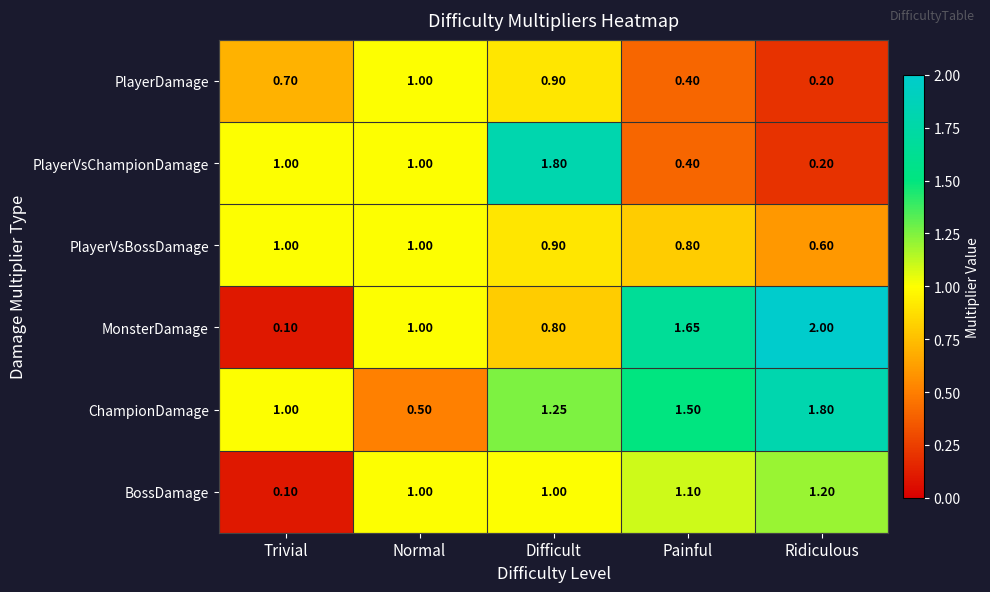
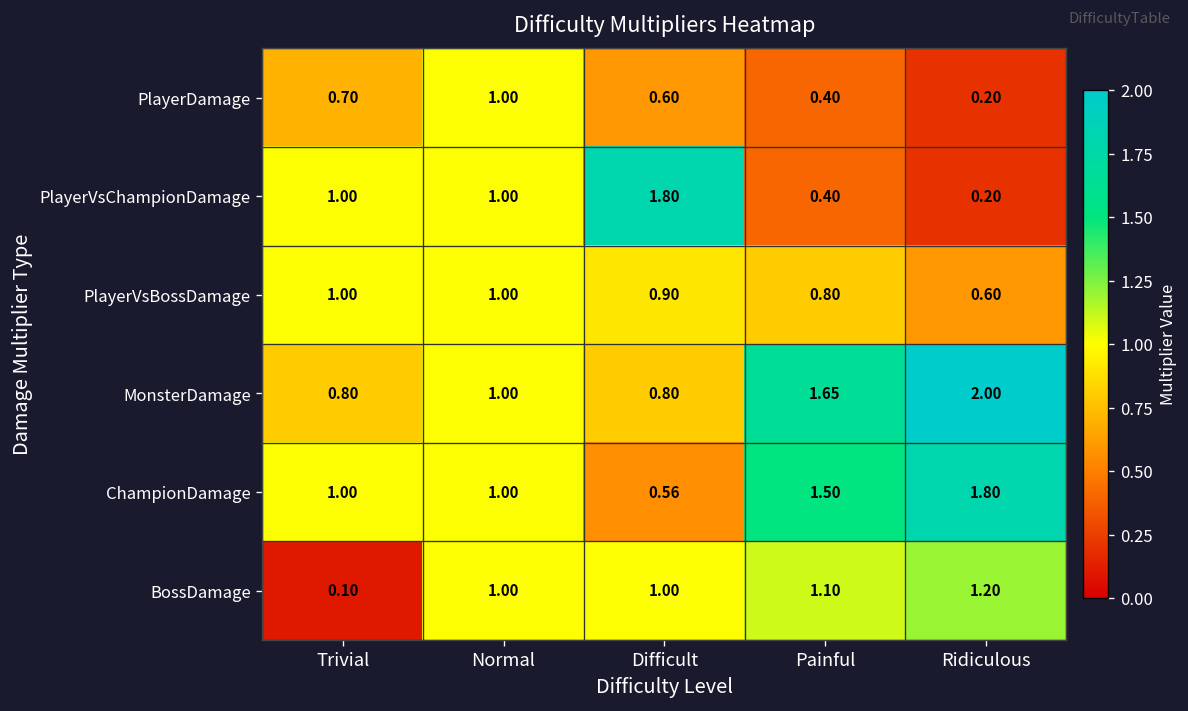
  {
    "PlayerDamage": {
      "Trivial": 0.70,
      "Normal": 1.00,
-     "Difficult": 0.90,
+     "Difficult": 0.60,
      "Painful": 0.40,
      "Ridiculous": 0.20
    },
    "PlayerVsChampionDamage": {
      "Trivial": 1.00,
      "Normal": 1.00,
      "Difficult": 1.80,
      "Painful": 0.40,
      "Ridiculous": 0.20
    },
    "PlayerVsBossDamage": {
      "Trivial": 1.00,
      "Normal": 1.00,
      "Difficult": 0.90,
      "Painful": 0.80,
      "Ridiculous": 0.60
    },
    "MonsterDamage": {
-     "Trivial": 0.10,
+     "Trivial": 0.80,
      "Normal": 1.00,
      "Difficult": 0.80,
      "Painful": 1.65,
      "Ridiculous": 2.00
    },
    "ChampionDamage": {
      "Trivial": 1.00,
-     "Normal": 0.50,
-     "Difficult": 1.25,
+     "Normal": 1.00,
+     "Difficult": 0.56,
      "Painful": 1.50,
      "Ridiculous": 1.80
    },
    "BossDamage": {
      "Trivial": 0.10,
      "Normal": 1.00,
      "Difficult": 1.00,
      "Painful": 1.10,
      "Ridiculous": 1.20
    }
  }
